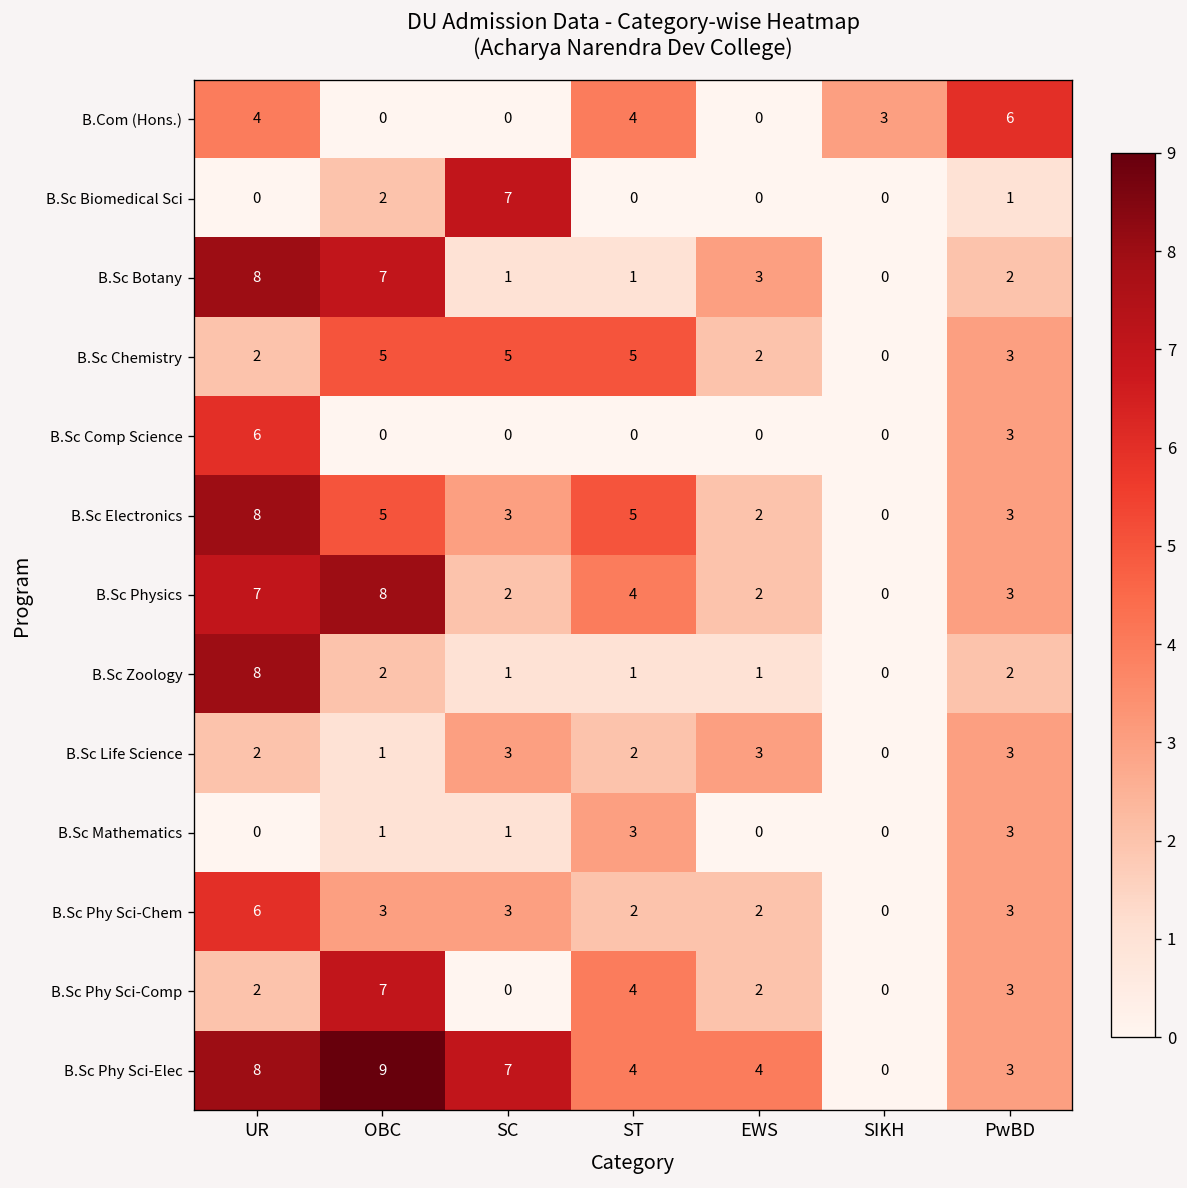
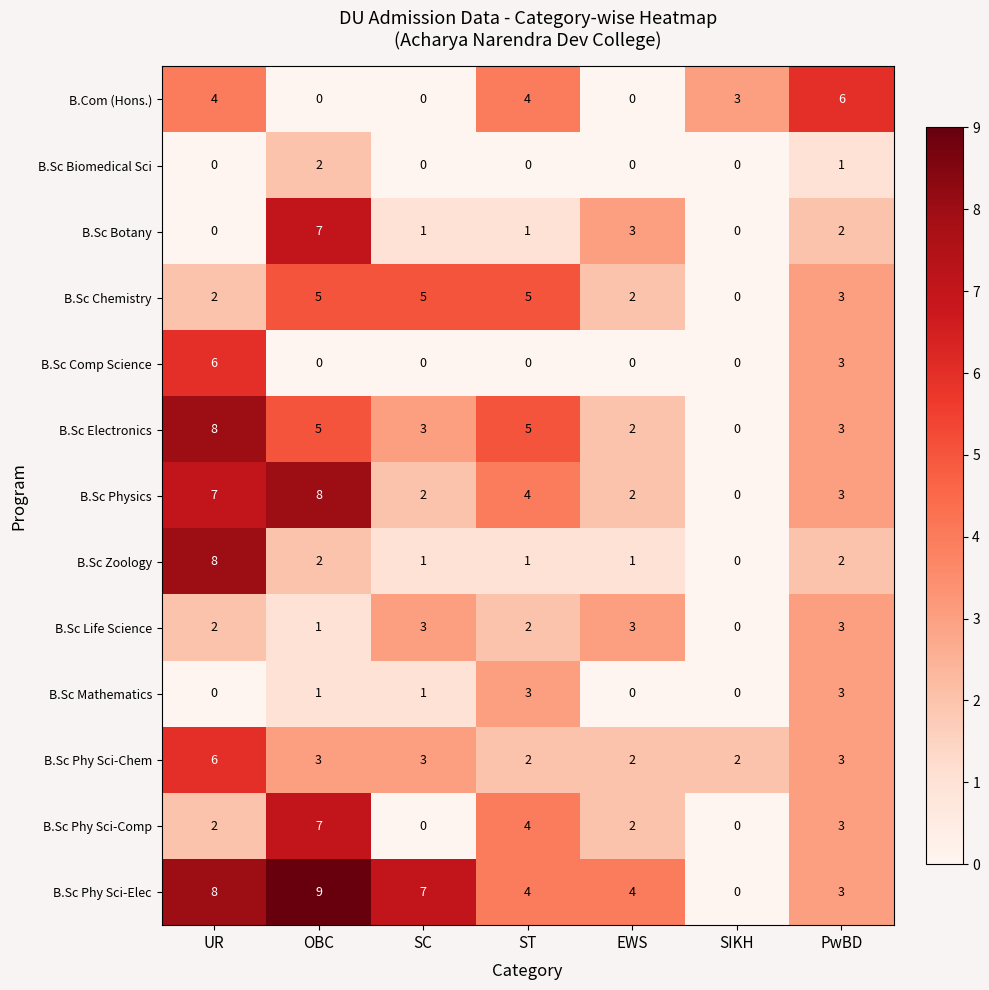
  {
    "B.Com (Hons.)": {
      "UR": 4,
      "OBC": 0,
      "SC": 0,
      "ST": 4,
      "EWS": 0,
      "SIKH": 3,
      "PwBD": 6
    },
    "B.Sc Biomedical Sci": {
      "UR": 0,
      "OBC": 2,
-     "SC": 7,
+     "SC": 0,
      "ST": 0,
      "EWS": 0,
      "SIKH": 0,
      "PwBD": 1
    },
    "B.Sc Botany": {
-     "UR": 8,
+     "UR": 0,
      "OBC": 7,
      "SC": 1,
      "ST": 1,
      "EWS": 3,
      "SIKH": 0,
      "PwBD": 2
    },
    "B.Sc Chemistry": {
      "UR": 2,
      "OBC": 5,
      "SC": 5,
      "ST": 5,
      "EWS": 2,
      "SIKH": 0,
      "PwBD": 3
    },
    "B.Sc Comp Science": {
      "UR": 6,
      "OBC": 0,
      "SC": 0,
      "ST": 0,
      "EWS": 0,
      "SIKH": 0,
      "PwBD": 3
    },
    "B.Sc Electronics": {
      "UR": 8,
      "OBC": 5,
      "SC": 3,
      "ST": 5,
      "EWS": 2,
      "SIKH": 0,
      "PwBD": 3
    },
    "B.Sc Physics": {
      "UR": 7,
      "OBC": 8,
      "SC": 2,
      "ST": 4,
      "EWS": 2,
      "SIKH": 0,
      "PwBD": 3
    },
    "B.Sc Zoology": {
      "UR": 8,
      "OBC": 2,
      "SC": 1,
      "ST": 1,
      "EWS": 1,
      "SIKH": 0,
      "PwBD": 2
    },
    "B.Sc Life Science": {
      "UR": 2,
      "OBC": 1,
      "SC": 3,
      "ST": 2,
      "EWS": 3,
      "SIKH": 0,
      "PwBD": 3
    },
    "B.Sc Mathematics": {
      "UR": 0,
      "OBC": 1,
      "SC": 1,
      "ST": 3,
      "EWS": 0,
      "SIKH": 0,
      "PwBD": 3
    },
    "B.Sc Phy Sci-Chem": {
      "UR": 6,
      "OBC": 3,
      "SC": 3,
      "ST": 2,
      "EWS": 2,
-     "SIKH": 0,
+     "SIKH": 2,
      "PwBD": 3
    },
    "B.Sc Phy Sci-Comp": {
      "UR": 2,
      "OBC": 7,
      "SC": 0,
      "ST": 4,
      "EWS": 2,
      "SIKH": 0,
      "PwBD": 3
    },
    "B.Sc Phy Sci-Elec": {
      "UR": 8,
      "OBC": 9,
      "SC": 7,
      "ST": 4,
      "EWS": 4,
      "SIKH": 0,
      "PwBD": 3
    }
  }
